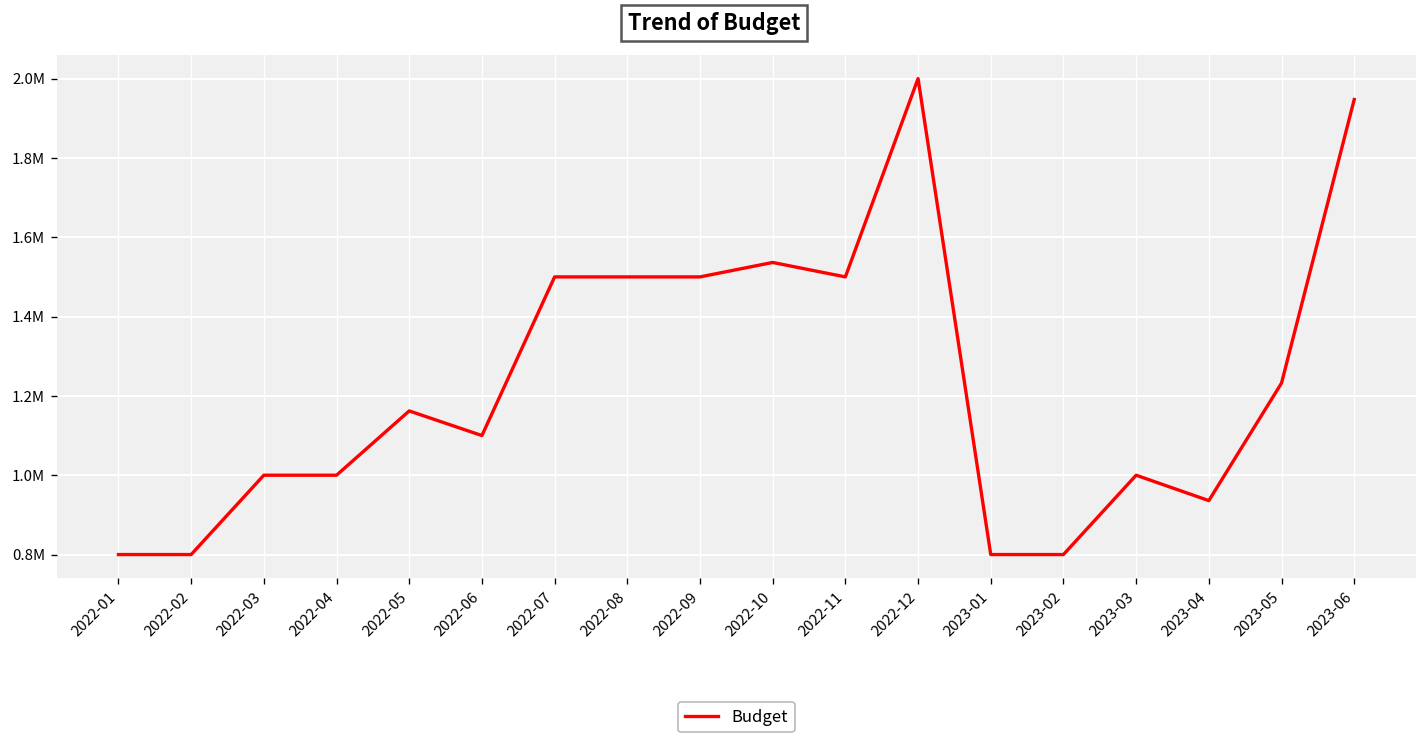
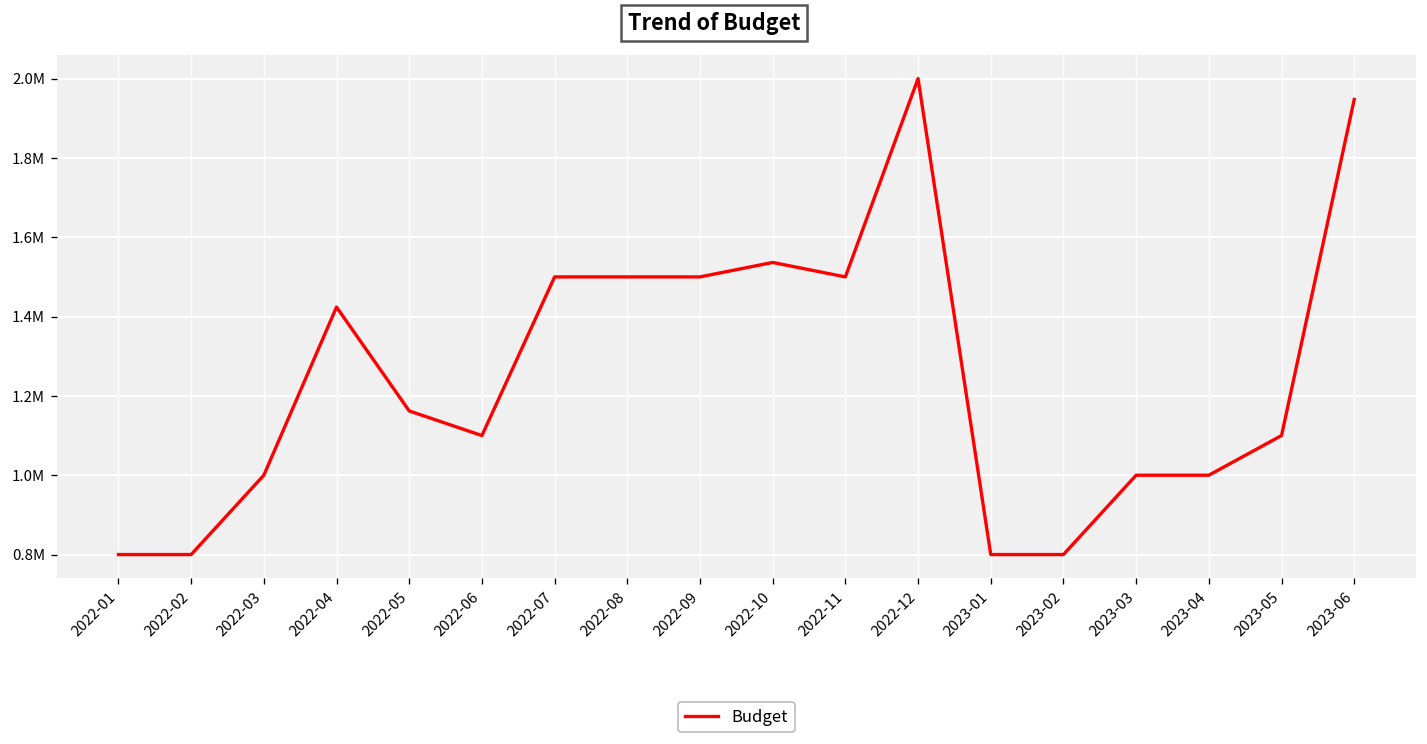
  {
    "2022-01": 800000,
    "2022-02": 800000,
    "2022-03": 1000000,
-   "2022-04": 1000000,
+   "2022-04": 1420000,
    "2022-05": 1160000,
    "2022-06": 1100000,
    "2022-07": 1500000,
    "2022-08": 1500000,
    "2022-09": 1500000,
    "2022-10": 1540000,
    "2022-11": 1500000,
    "2022-12": 2000000,
    "2023-01": 800000,
    "2023-02": 800000,
    "2023-03": 1000000,
-   "2023-04": 940000,
-   "2023-05": 1230000,
+   "2023-04": 1000000,
+   "2023-05": 1100000,
    "2023-06": 1950000
  }
